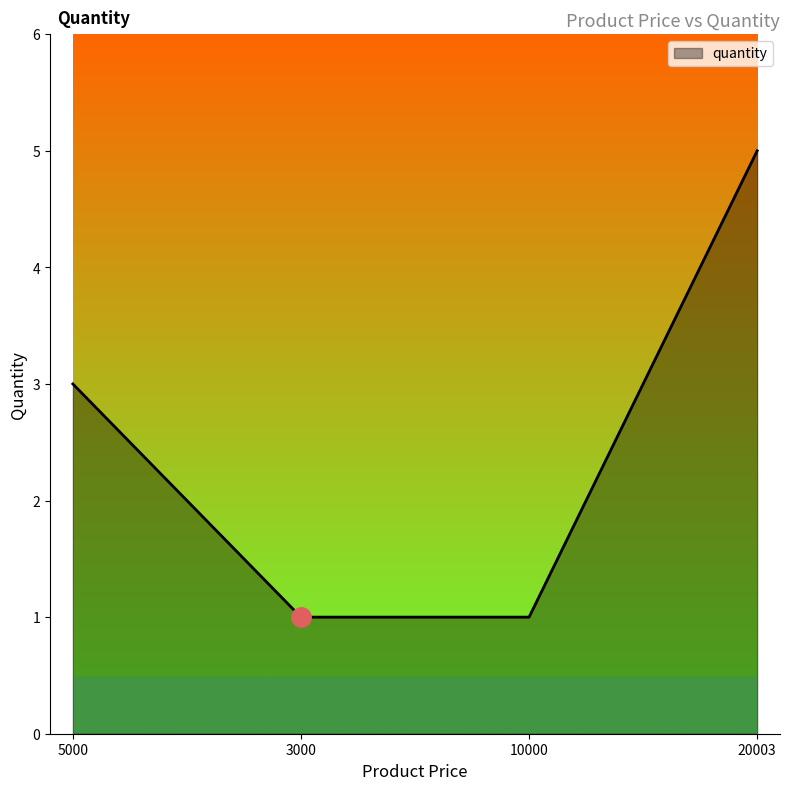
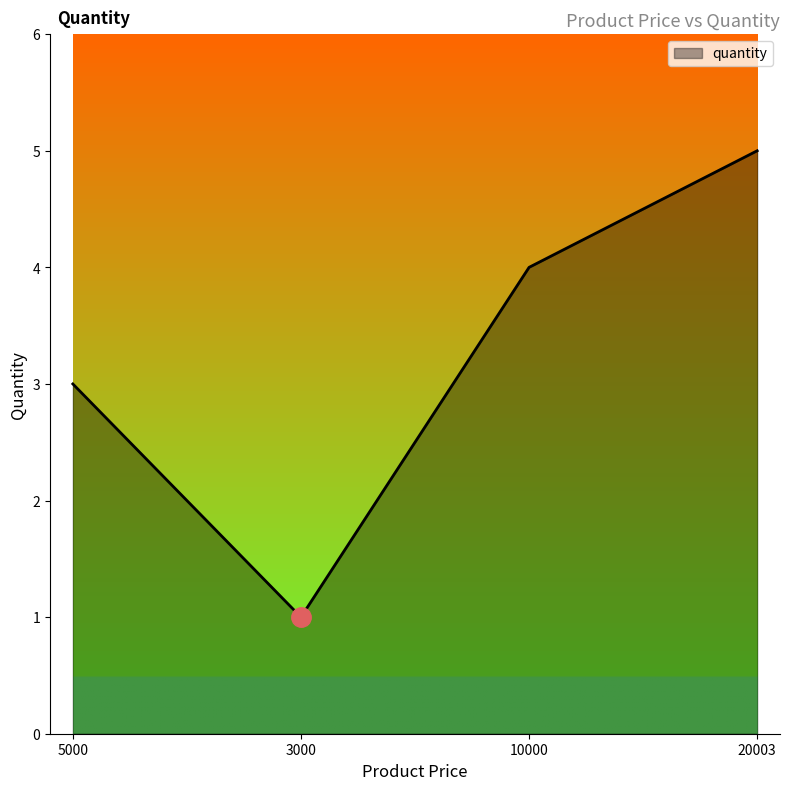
  {
    "quantity": {
      "5000": 3,
-     "10000": 1,
+     "10000": 4,
      "20003": 5
    }
  }
